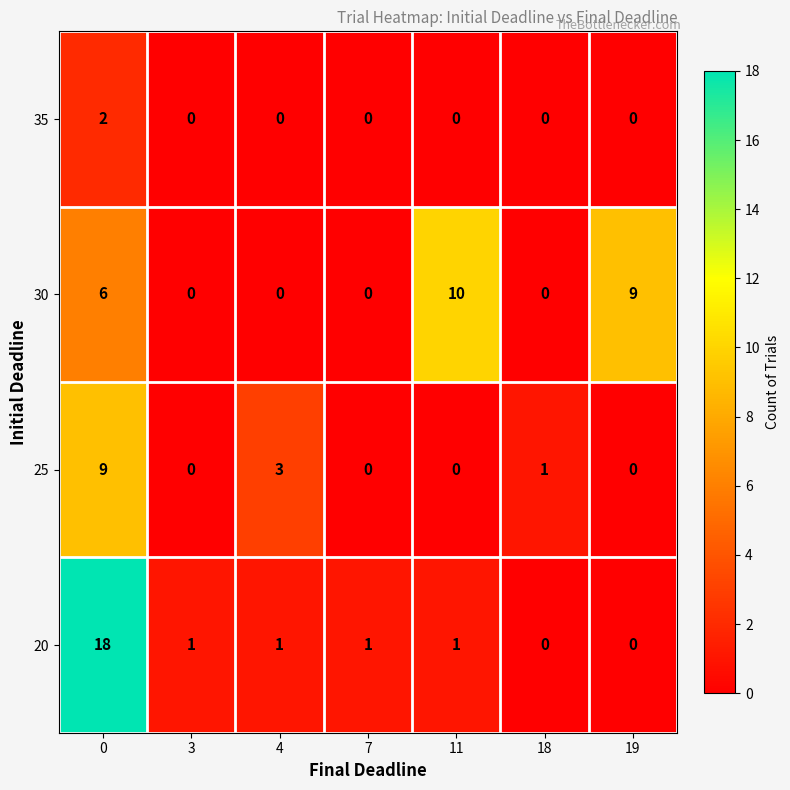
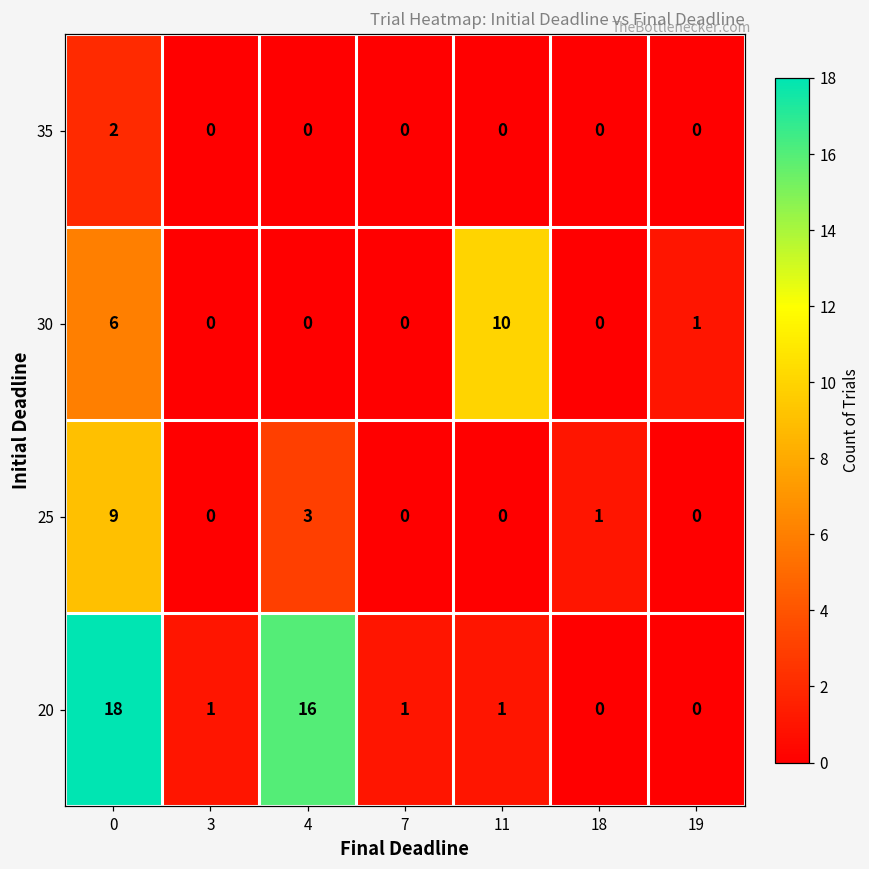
  {
    "35": {
      "0": 2,
      "3": 0,
      "4": 0,
      "7": 0,
      "11": 0,
      "18": 0,
      "19": 0
    },
    "30": {
      "0": 6,
      "3": 0,
      "4": 0,
      "7": 0,
      "11": 10,
      "18": 0,
-     "19": 9
+     "19": 1
    },
    "25": {
      "0": 9,
      "3": 0,
      "4": 3,
      "7": 0,
      "11": 0,
      "18": 1,
      "19": 0
    },
    "20": {
      "0": 18,
      "3": 1,
-     "4": 1,
+     "4": 16,
      "7": 1,
      "11": 1,
      "18": 0,
      "19": 0
    }
  }
